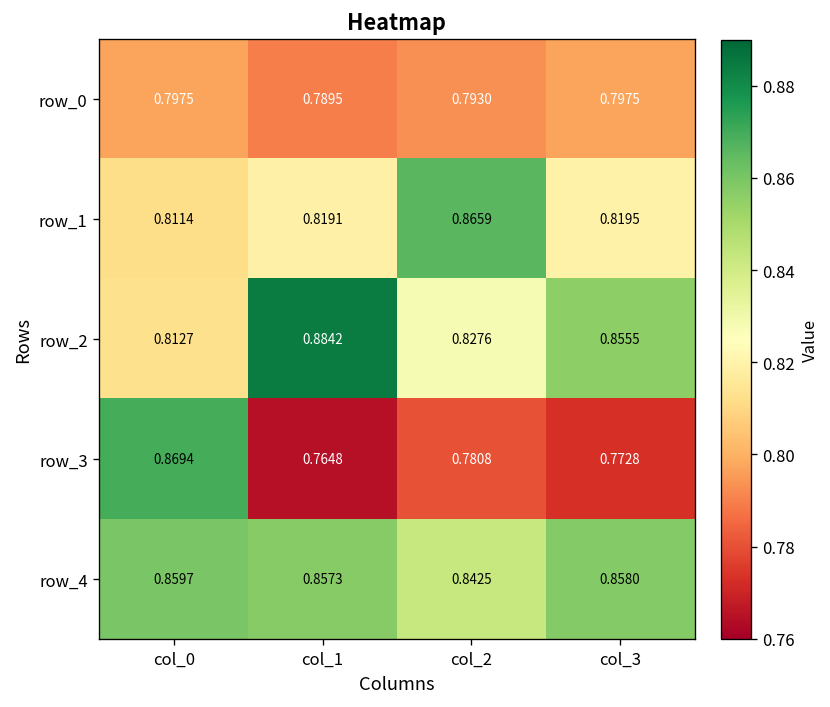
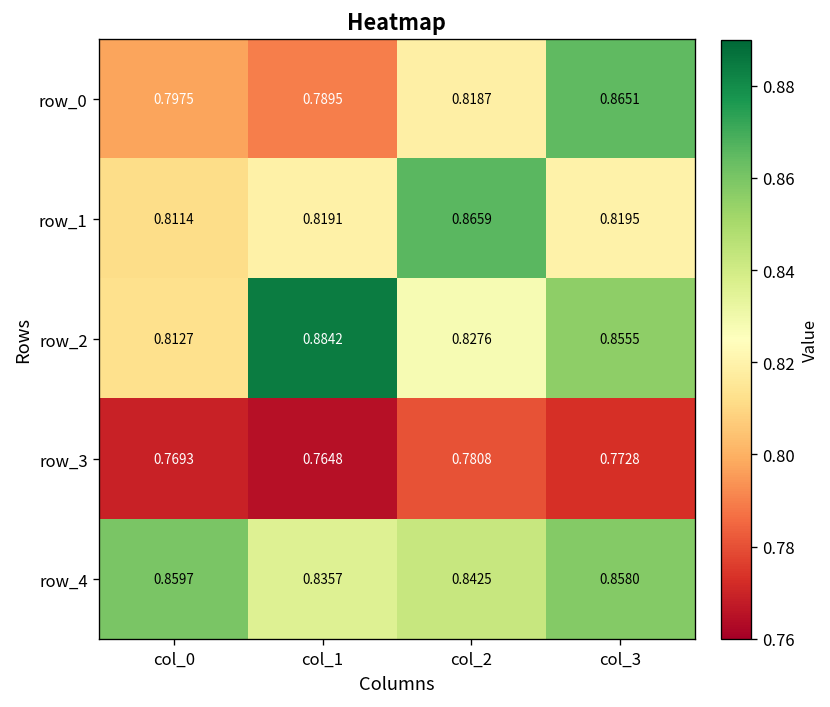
  {
    "row_0": {
      "col_0": 0.7975,
      "col_1": 0.7895,
-     "col_2": 0.7930,
-     "col_3": 0.7975
+     "col_2": 0.8187,
+     "col_3": 0.8651
    },
    "row_1": {
      "col_0": 0.8114,
      "col_1": 0.8191,
      "col_2": 0.8659,
      "col_3": 0.8195
    },
    "row_2": {
      "col_0": 0.8127,
      "col_1": 0.8842,
      "col_2": 0.8276,
      "col_3": 0.8555
    },
    "row_3": {
-     "col_0": 0.8694,
+     "col_0": 0.7693,
      "col_1": 0.7648,
      "col_2": 0.7808,
      "col_3": 0.7728
    },
    "row_4": {
      "col_0": 0.8597,
-     "col_1": 0.8573,
+     "col_1": 0.8357,
      "col_2": 0.8425,
      "col_3": 0.8580
    }
  }
